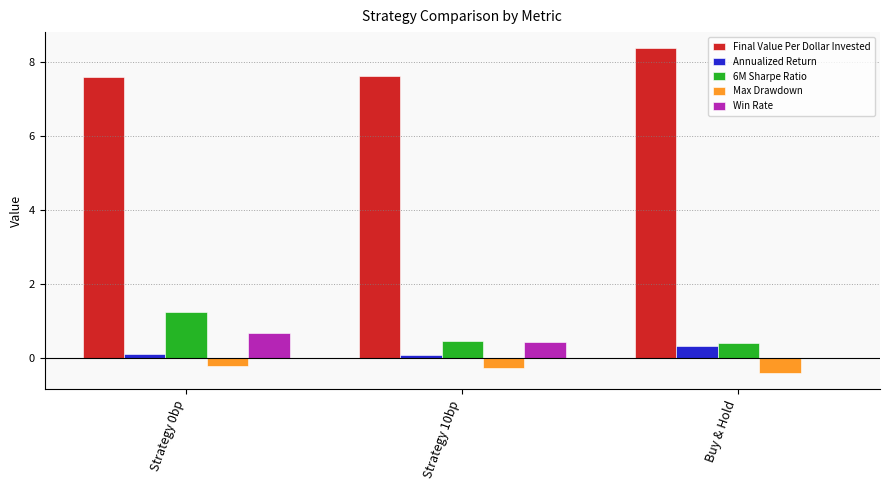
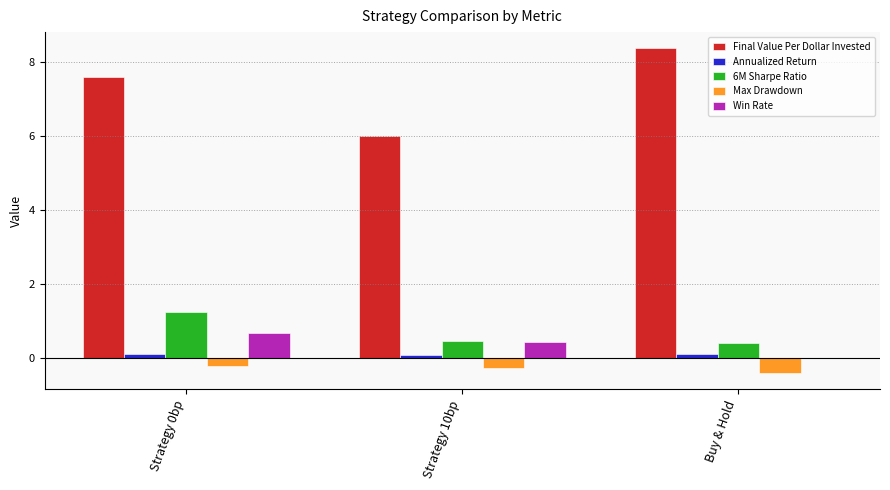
  {
    "Final Value Per Dollar Invested": {
      "Strategy 0bp": 7.6,
-     "Strategy 10bp": 7.6,
+     "Strategy 10bp": 6.0,
      "Buy & Hold": 8.4
    },
    "Annualized Return": {
      "Strategy 0bp": 0.1,
      "Strategy 10bp": 0.1,
-     "Buy & Hold": 0.3
+     "Buy & Hold": 0.1
    },
    "6M Sharpe Ratio": {
      "Strategy 0bp": 1.2,
      "Strategy 10bp": 0.5,
      "Buy & Hold": 0.4
    },
    "Max Drawdown": {
      "Strategy 0bp": -0.2,
      "Strategy 10bp": -0.3,
      "Buy & Hold": -0.4
    },
    "Win Rate": {
      "Strategy 0bp": 0.7,
      "Strategy 10bp": 0.4,
      "Buy & Hold": 0.0
    }
  }
